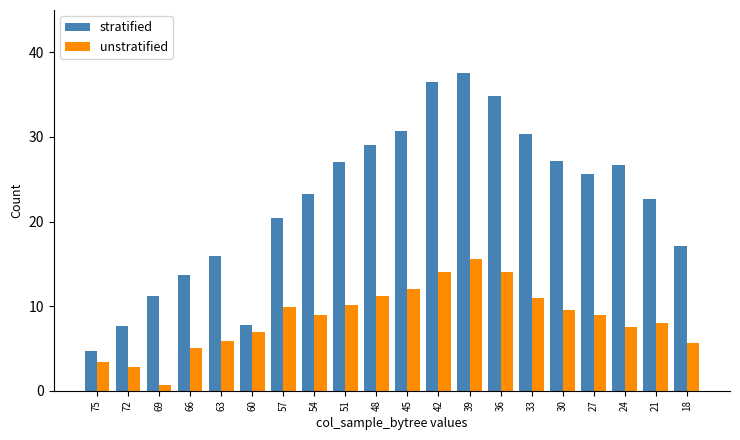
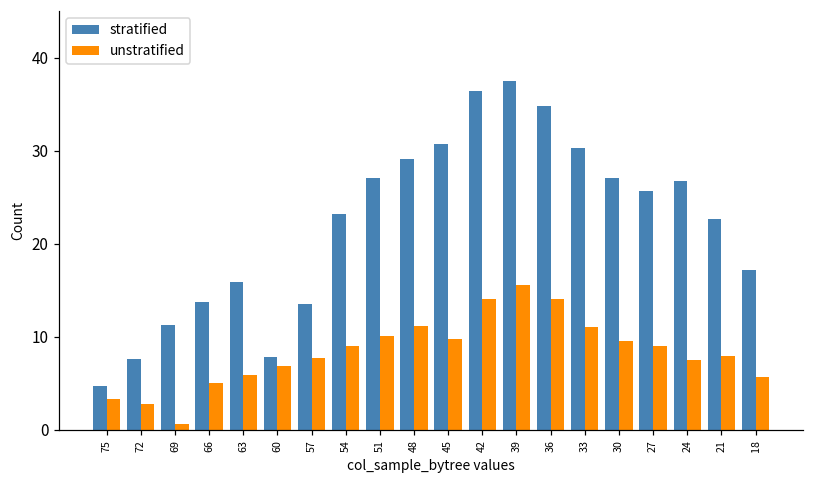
  {
    "stratified": {
      "75": 5,
      "72": 8,
      "69": 11,
      "66": 14,
      "63": 16,
      "60": 8,
-     "57": 20,
+     "57": 14,
      "54": 23,
      "51": 27,
      "48": 29,
      "45": 31,
      "42": 36,
      "39": 38,
      "36": 35,
      "33": 30,
      "30": 27,
      "27": 26,
      "24": 27,
      "21": 23,
      "18": 17
    },
    "unstratified": {
      "75": 3,
      "72": 3,
      "69": 1,
      "66": 5,
      "63": 6,
      "60": 7,
-     "57": 10,
+     "57": 8,
      "54": 9,
      "51": 10,
      "48": 11,
-     "45": 12,
+     "45": 10,
      "42": 14,
      "39": 16,
      "36": 14,
      "33": 11,
      "30": 10,
      "27": 9,
      "24": 8,
      "21": 8,
      "18": 6
    }
  }
